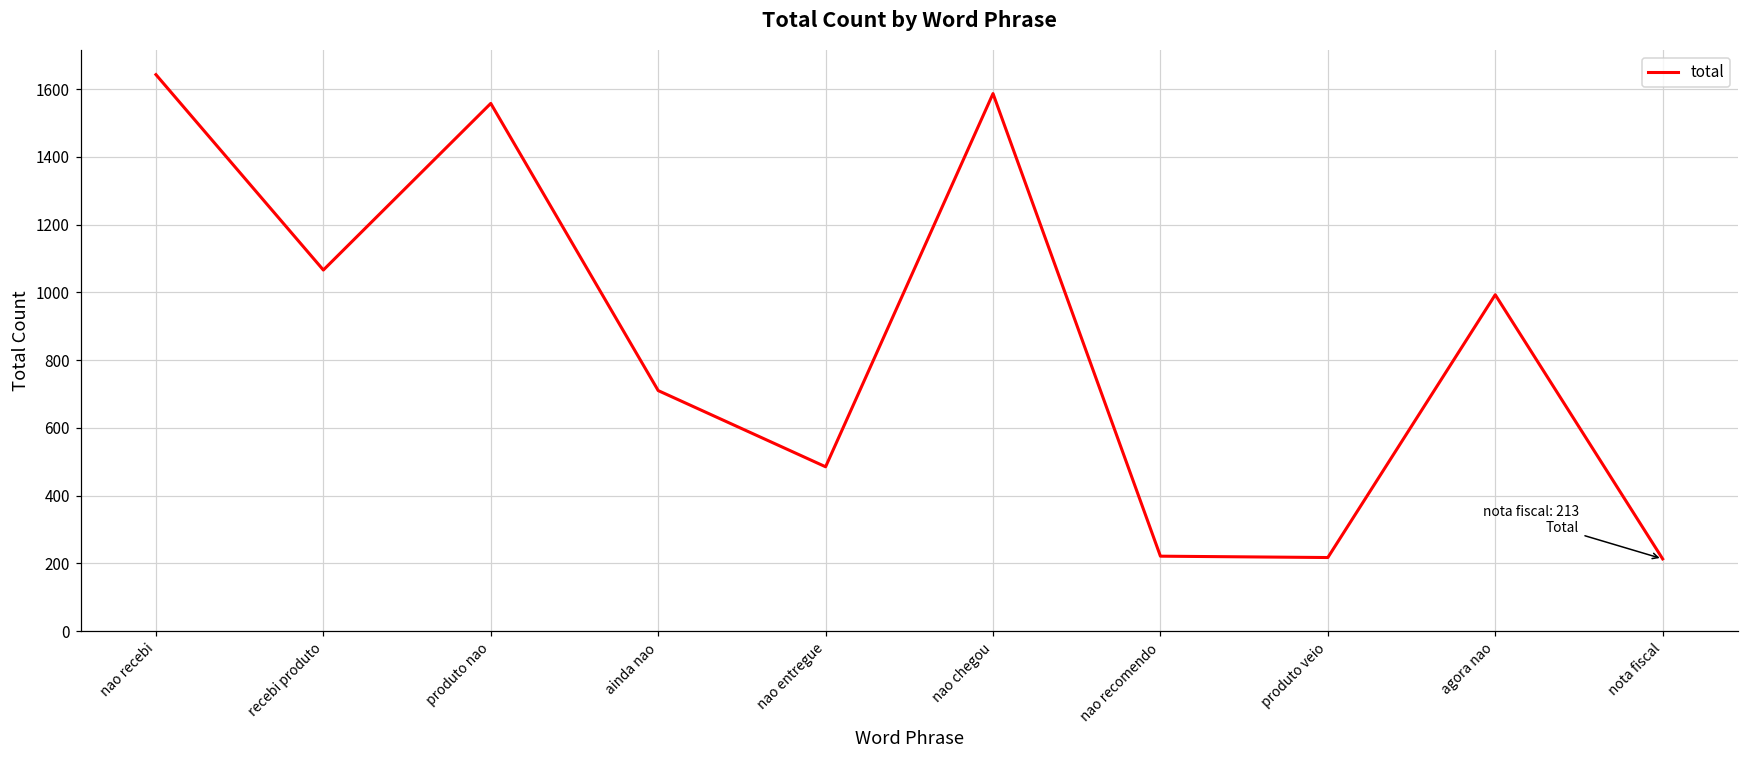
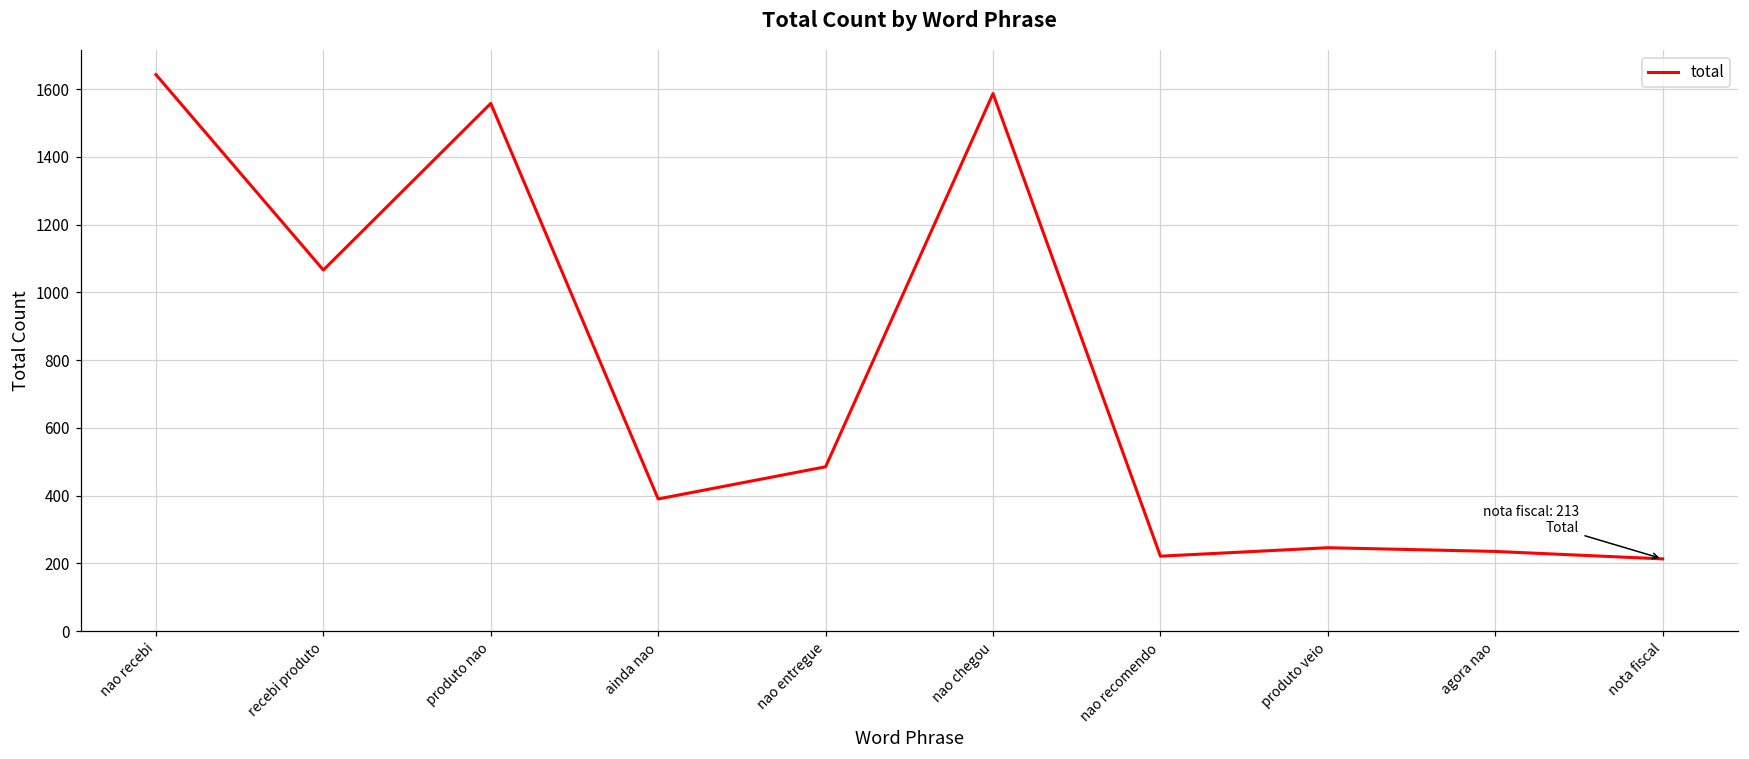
  {
    "nao recebi": 1640,
    "recebi produto": 1070,
    "produto nao": 1560,
-   "ainda nao": 710,
+   "ainda nao": 390,
    "nao entregue": 490,
    "nao chegou": 1590,
    "nao recomendo": 220,
-   "produto veio": 220,
-   "agora nao": 990,
+   "produto veio": 250,
+   "agora nao": 240,
    "nota fiscal": 210
  }
